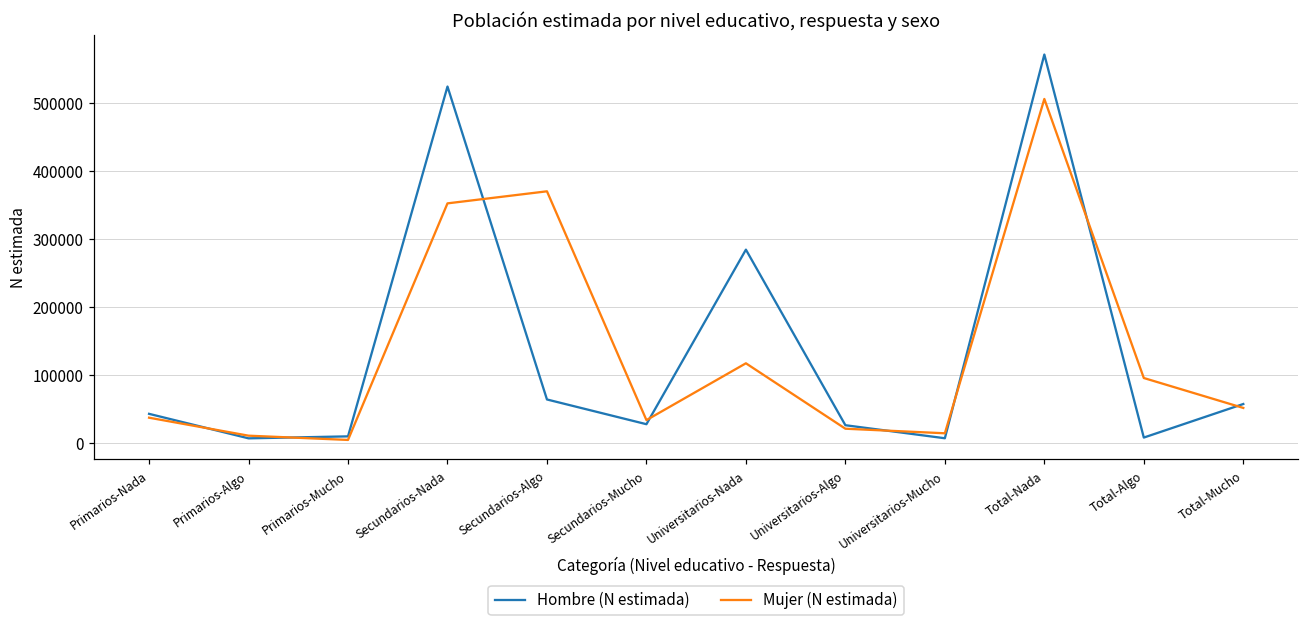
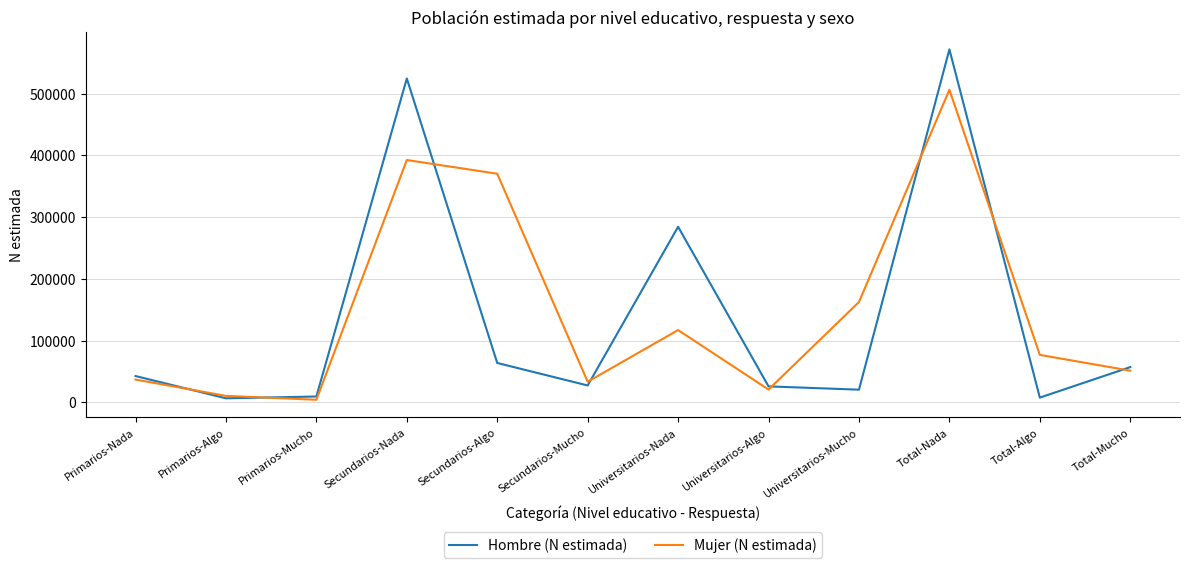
  {
    "Hombre (N estimada)": {
      "Primarios-Nada": 40000,
      "Primarios-Mucho": 10000,
      "Secundarios-Nada": 520000,
      "Secundarios-Algo": 60000,
      "Secundarios-Mucho": 30000,
      "Universitarios-Nada": 280000,
      "Universitarios-Algo": 30000,
-     "Universitarios-Mucho": 10000,
+     "Universitarios-Mucho": 20000,
      "Total-Nada": 570000,
      "Total-Algo": 10000,
      "Total-Mucho": 60000
    },
    "Mujer (N estimada)": {
      "Primarios-Nada": 40000,
      "Primarios-Mucho": 0,
-     "Secundarios-Nada": 350000,
+     "Secundarios-Nada": 390000,
      "Secundarios-Algo": 370000,
      "Secundarios-Mucho": 30000,
      "Universitarios-Nada": 120000,
      "Universitarios-Algo": 20000,
-     "Universitarios-Mucho": 10000,
+     "Universitarios-Mucho": 160000,
      "Total-Nada": 510000,
-     "Total-Algo": 100000,
+     "Total-Algo": 80000,
      "Total-Mucho": 50000
    }
  }
